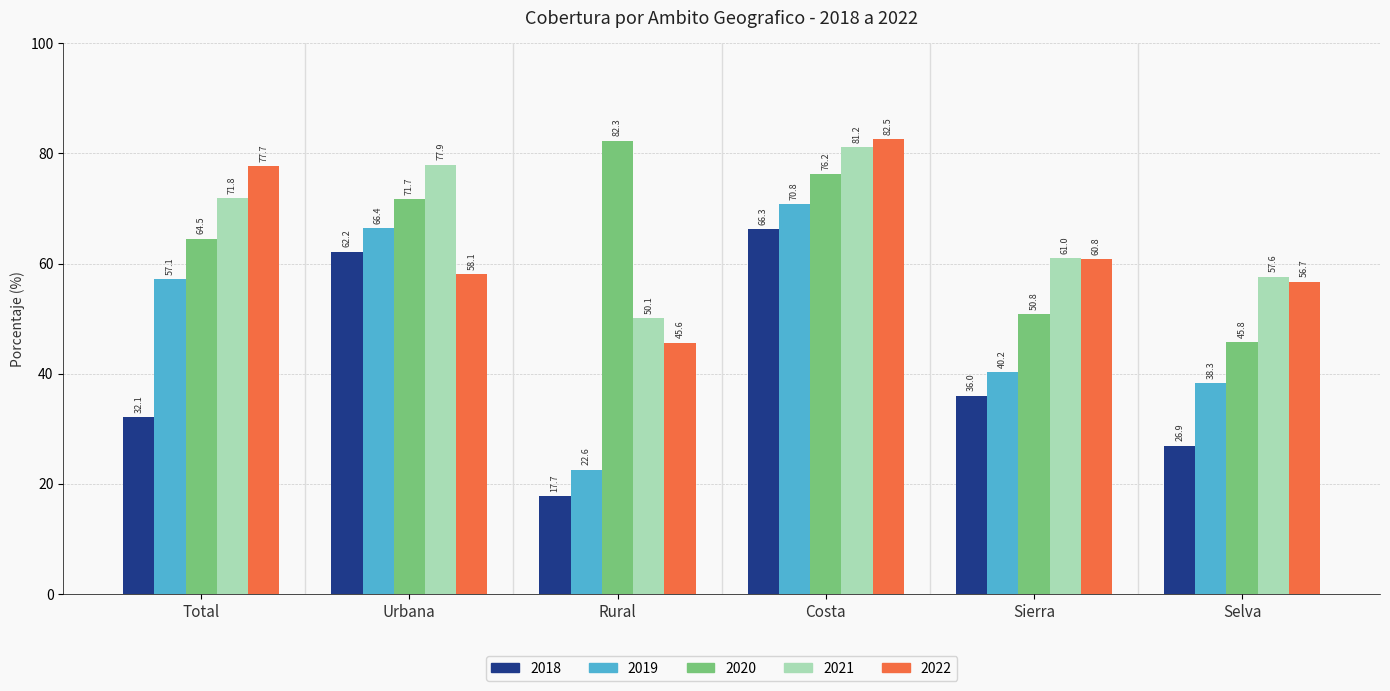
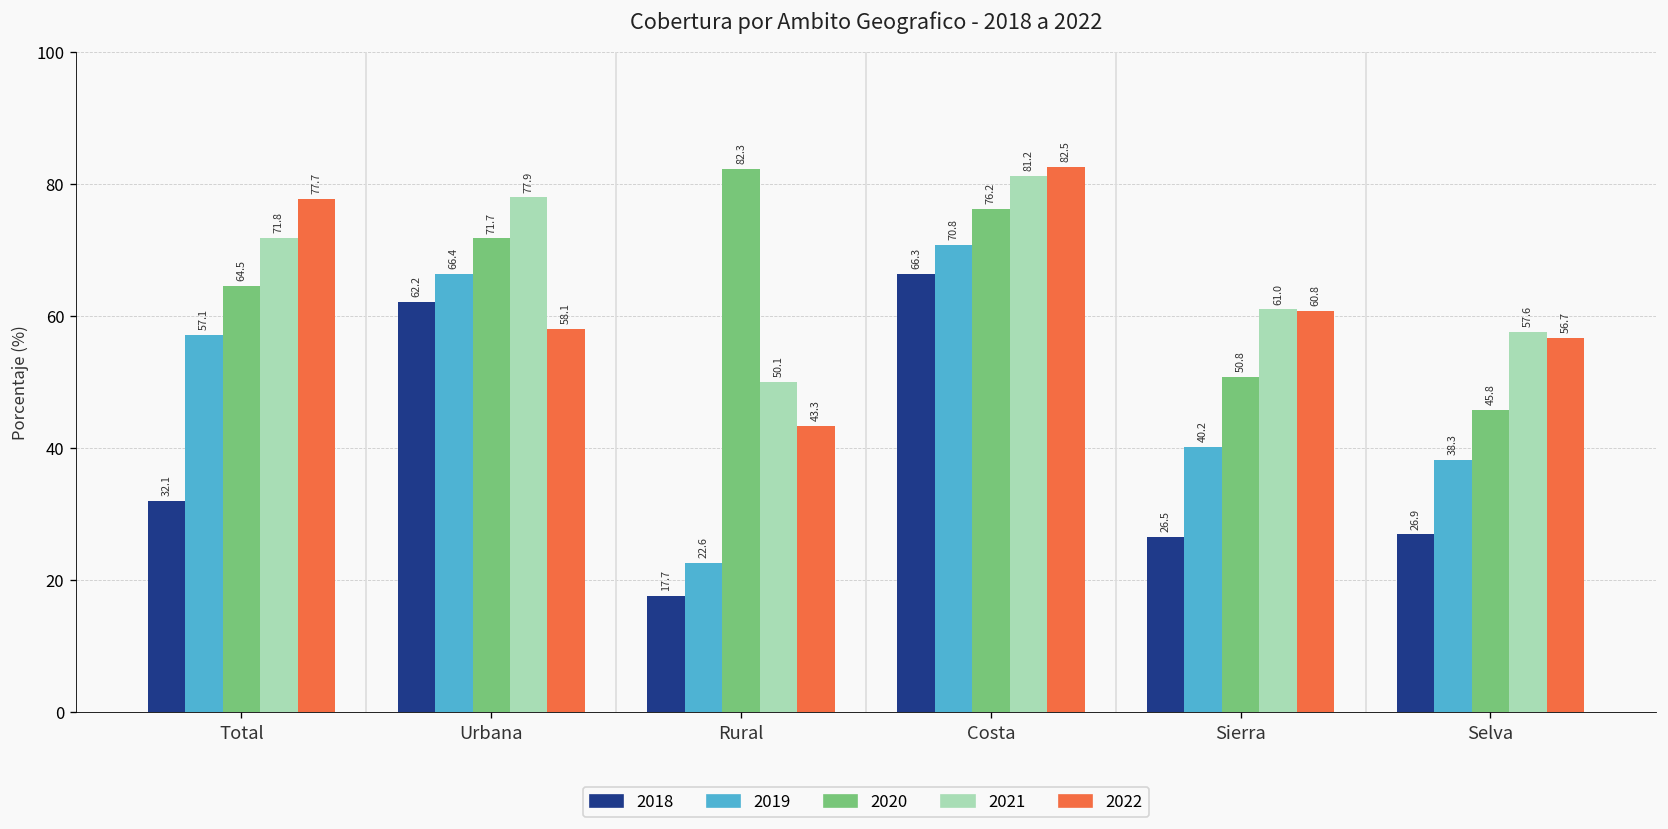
  {
    "2018": {
      "Total": 32.1,
      "Urbana": 62.2,
      "Rural": 17.7,
      "Costa": 66.3,
-     "Sierra": 36.0,
+     "Sierra": 26.5,
      "Selva": 26.9
    },
    "2019": {
      "Total": 57.1,
      "Urbana": 66.4,
      "Rural": 22.6,
      "Costa": 70.8,
      "Sierra": 40.2,
      "Selva": 38.3
    },
    "2020": {
      "Total": 64.5,
      "Urbana": 71.7,
      "Rural": 82.3,
      "Costa": 76.2,
      "Sierra": 50.8,
      "Selva": 45.8
    },
    "2021": {
      "Total": 71.8,
      "Urbana": 77.9,
      "Rural": 50.1,
      "Costa": 81.2,
      "Sierra": 61.0,
      "Selva": 57.6
    },
    "2022": {
      "Total": 77.7,
      "Urbana": 58.1,
-     "Rural": 45.6,
+     "Rural": 43.3,
      "Costa": 82.5,
      "Sierra": 60.8,
      "Selva": 56.7
    }
  }
